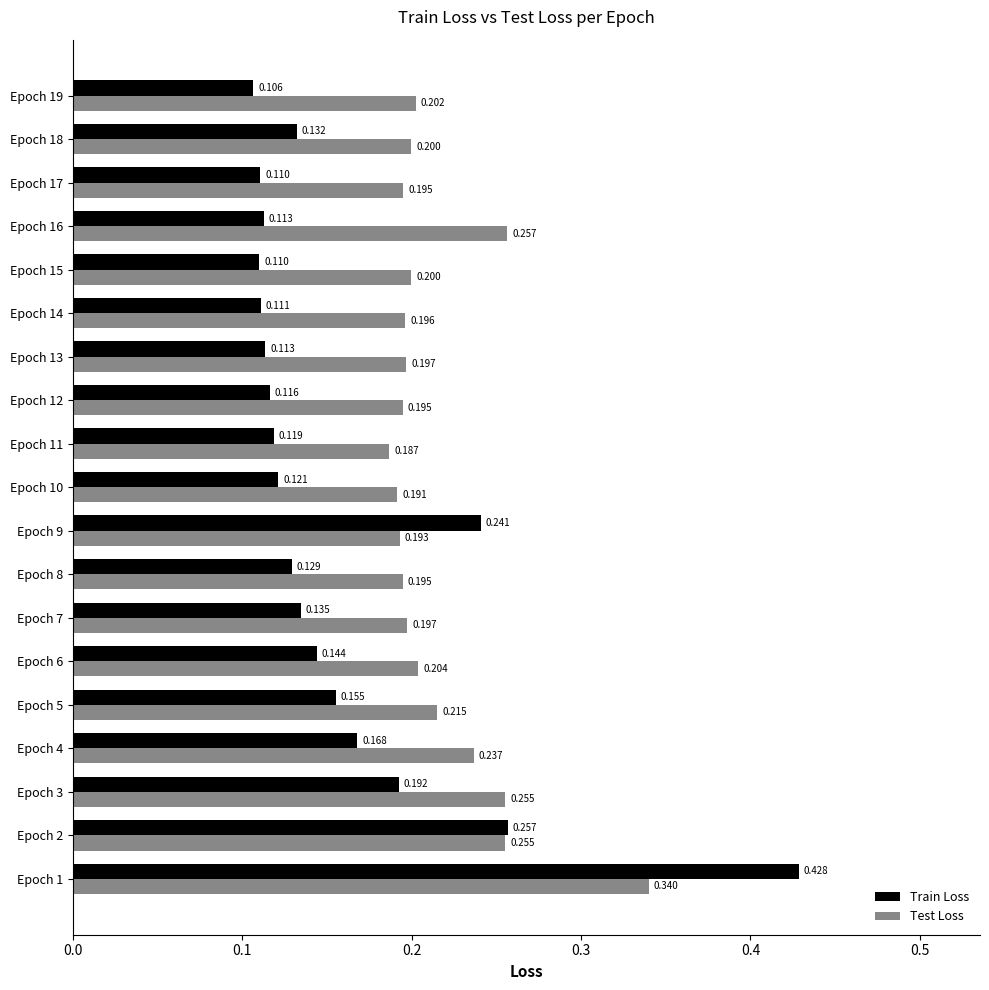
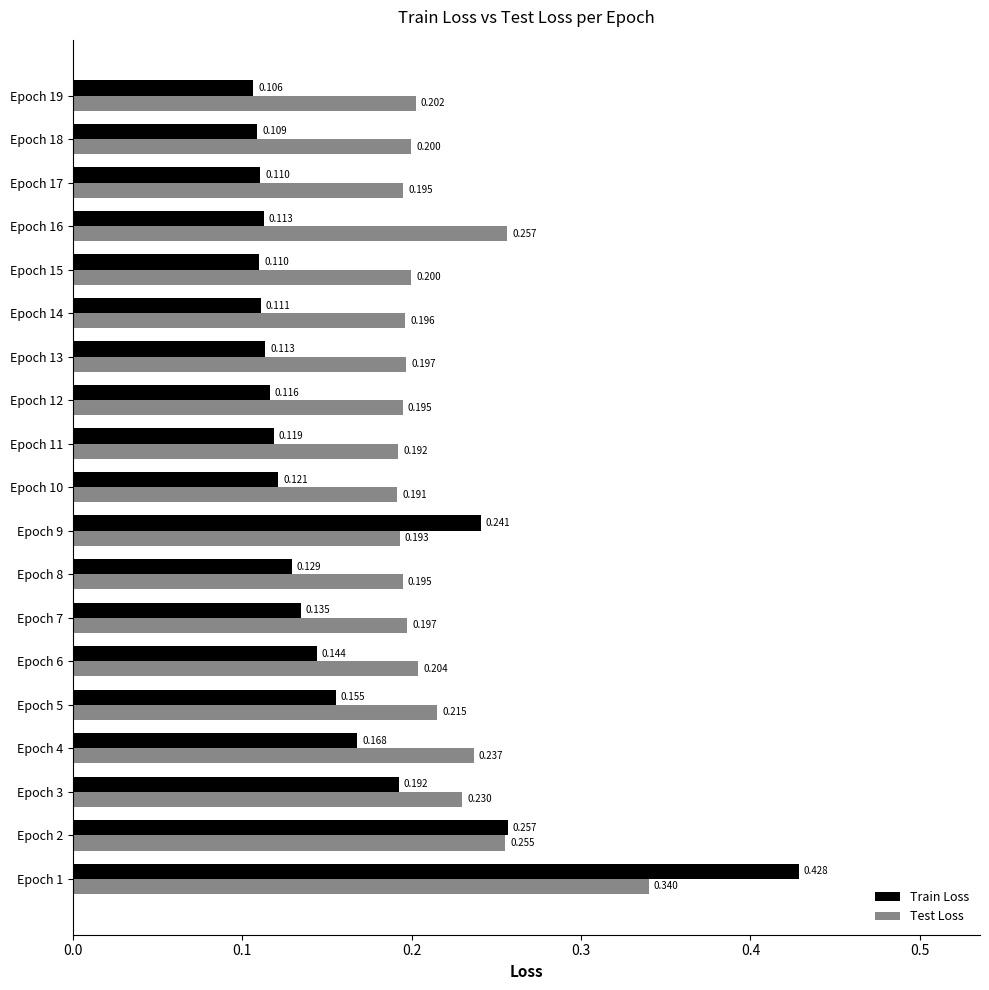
  {
    "Train Loss": {
      "Epoch 19": 0.106,
-     "Epoch 18": 0.132,
+     "Epoch 18": 0.109,
      "Epoch 17": 0.110,
      "Epoch 16": 0.113,
      "Epoch 15": 0.110,
      "Epoch 14": 0.111,
      "Epoch 13": 0.113,
      "Epoch 12": 0.116,
      "Epoch 11": 0.119,
      "Epoch 10": 0.121,
      "Epoch 9": 0.241,
      "Epoch 8": 0.129,
      "Epoch 7": 0.135,
      "Epoch 6": 0.144,
      "Epoch 5": 0.155,
      "Epoch 4": 0.168,
      "Epoch 3": 0.192,
      "Epoch 2": 0.257,
      "Epoch 1": 0.428
    },
    "Test Loss": {
      "Epoch 19": 0.202,
      "Epoch 18": 0.200,
      "Epoch 17": 0.195,
      "Epoch 16": 0.257,
      "Epoch 15": 0.200,
      "Epoch 14": 0.196,
      "Epoch 13": 0.197,
      "Epoch 12": 0.195,
-     "Epoch 11": 0.187,
+     "Epoch 11": 0.192,
      "Epoch 10": 0.191,
      "Epoch 9": 0.193,
      "Epoch 8": 0.195,
      "Epoch 7": 0.197,
      "Epoch 6": 0.204,
      "Epoch 5": 0.215,
      "Epoch 4": 0.237,
-     "Epoch 3": 0.255,
+     "Epoch 3": 0.230,
      "Epoch 2": 0.255,
      "Epoch 1": 0.340
    }
  }
